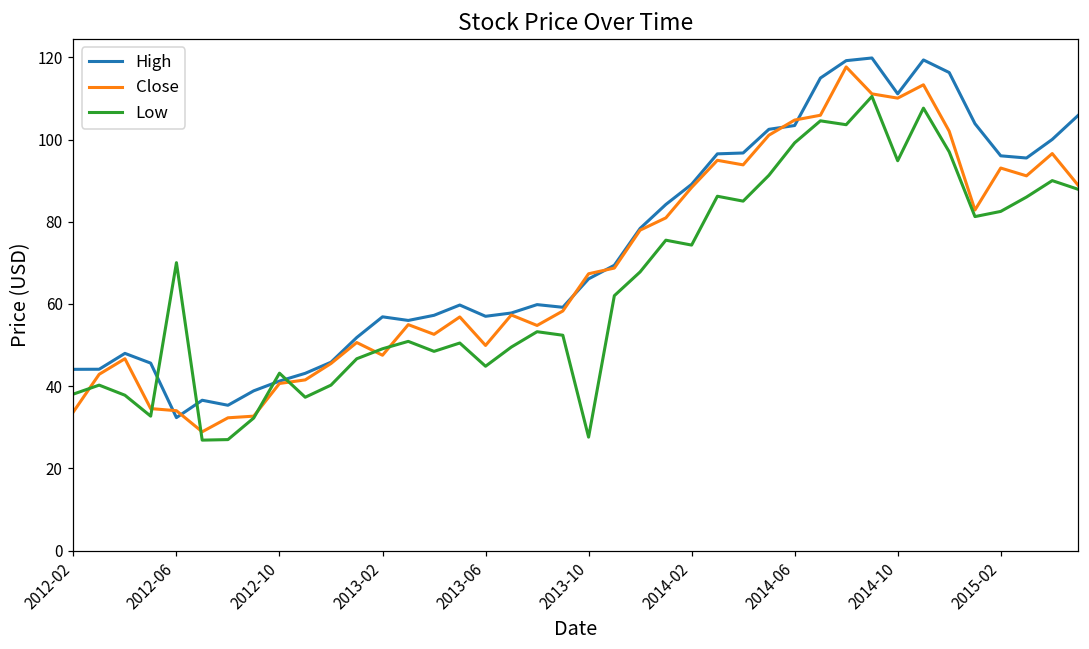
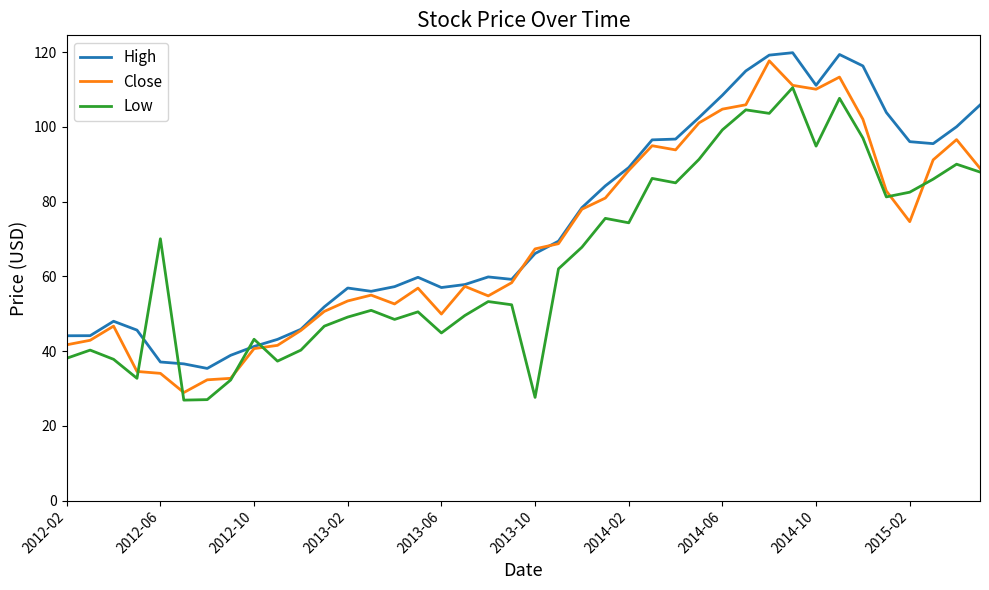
  {
    "High": {
      "2012-02": 44,
-     "2012-06": 32,
+     "2012-06": 37,
      "2013-02": 57,
      "2013-06": 57,
      "2013-10": 66,
      "2014-02": 89,
-     "2014-06": 103,
+     "2014-06": 108,
      "2014-10": 111,
      "2015-02": 96
    },
    "Close": {
-     "2012-02": 34,
+     "2012-02": 42,
      "2012-06": 34,
-     "2013-02": 48,
+     "2013-02": 53,
      "2013-06": 50,
      "2013-10": 67,
      "2014-02": 88,
      "2014-06": 105,
      "2014-10": 110,
-     "2015-02": 93
+     "2015-02": 75
    },
    "Low": {
      "2012-02": 38,
      "2012-06": 70,
      "2012-10": 43,
      "2013-02": 49,
      "2013-06": 45,
      "2013-10": 28,
      "2014-02": 74,
      "2014-06": 99,
      "2014-10": 95,
      "2015-02": 83
    }
  }
